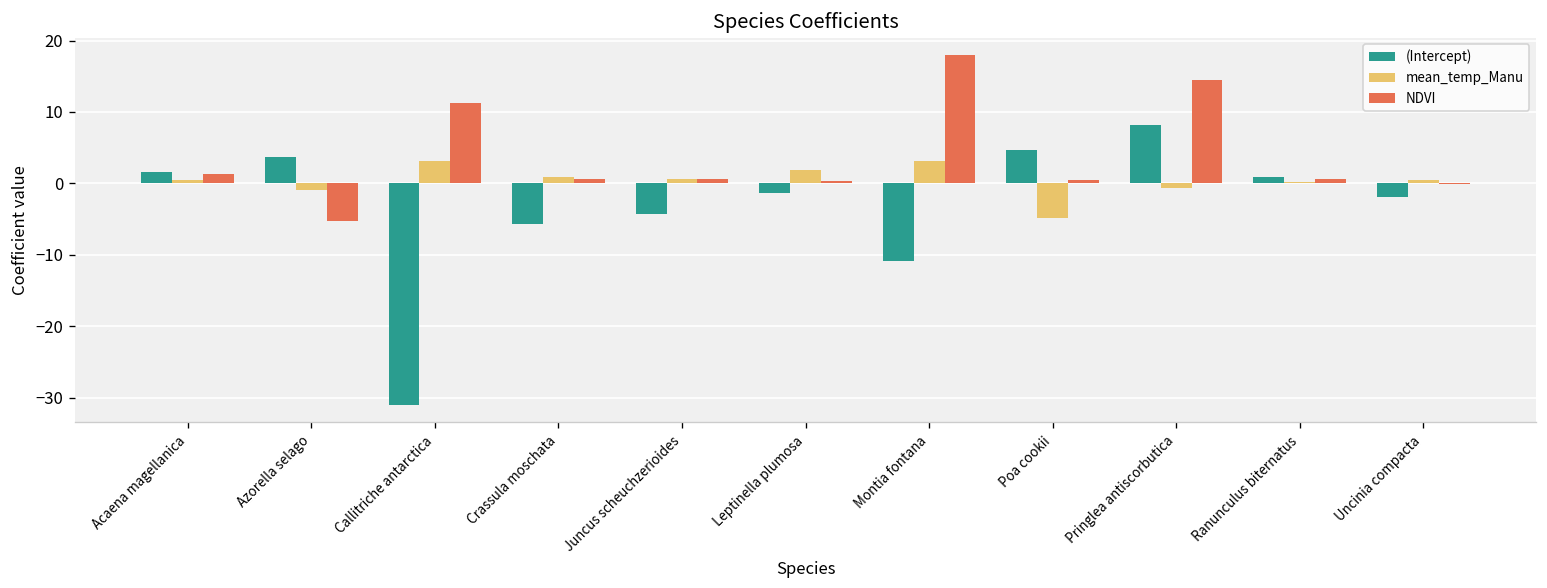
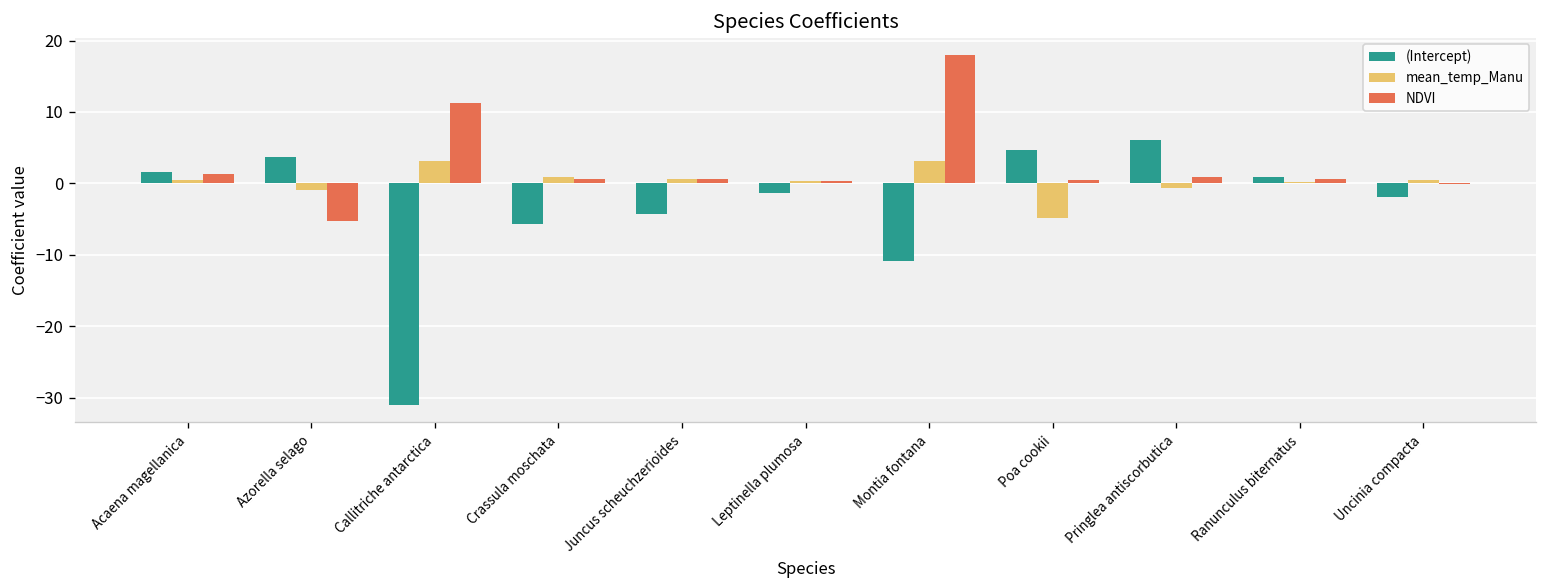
  {
    "(Intercept)": {
      "Acaena magellanica": 2,
      "Azorella selago": 4,
      "Callitriche antarctica": -31,
      "Crassula moschata": -6,
      "Juncus scheuchzerioides": -4,
      "Leptinella plumosa": -1,
      "Montia fontana": -11,
      "Poa cookii": 5,
-     "Pringlea antiscorbutica": 8,
+     "Pringlea antiscorbutica": 6,
      "Ranunculus biternatus": 1,
      "Uncinia compacta": -2
    },
    "mean_temp_Manu": {
      "Acaena magellanica": 0,
      "Azorella selago": -1,
      "Callitriche antarctica": 3,
      "Crassula moschata": 1,
      "Juncus scheuchzerioides": 1,
-     "Leptinella plumosa": 2,
+     "Leptinella plumosa": 0,
      "Montia fontana": 3,
      "Poa cookii": -5,
      "Pringlea antiscorbutica": -1,
      "Uncinia compacta": 0
    },
    "NDVI": {
      "Acaena magellanica": 1,
      "Azorella selago": -5,
      "Callitriche antarctica": 11,
      "Crassula moschata": 1,
      "Juncus scheuchzerioides": 1,
      "Montia fontana": 18,
      "Poa cookii": 0,
-     "Pringlea antiscorbutica": 14,
+     "Pringlea antiscorbutica": 1,
      "Ranunculus biternatus": 1
    }
  }
